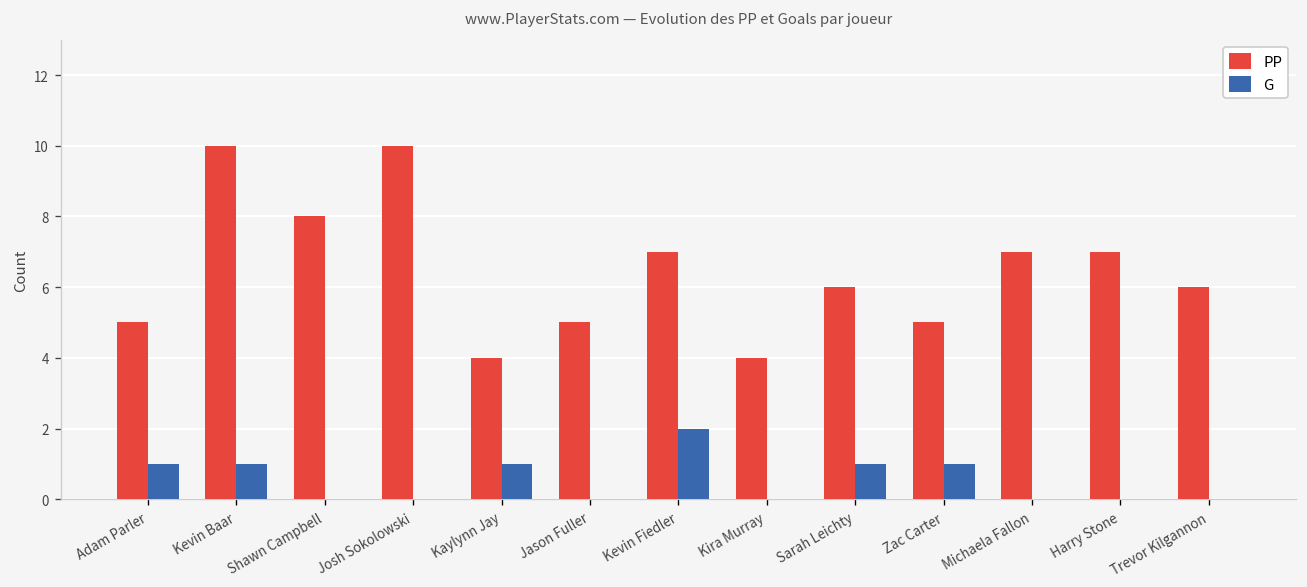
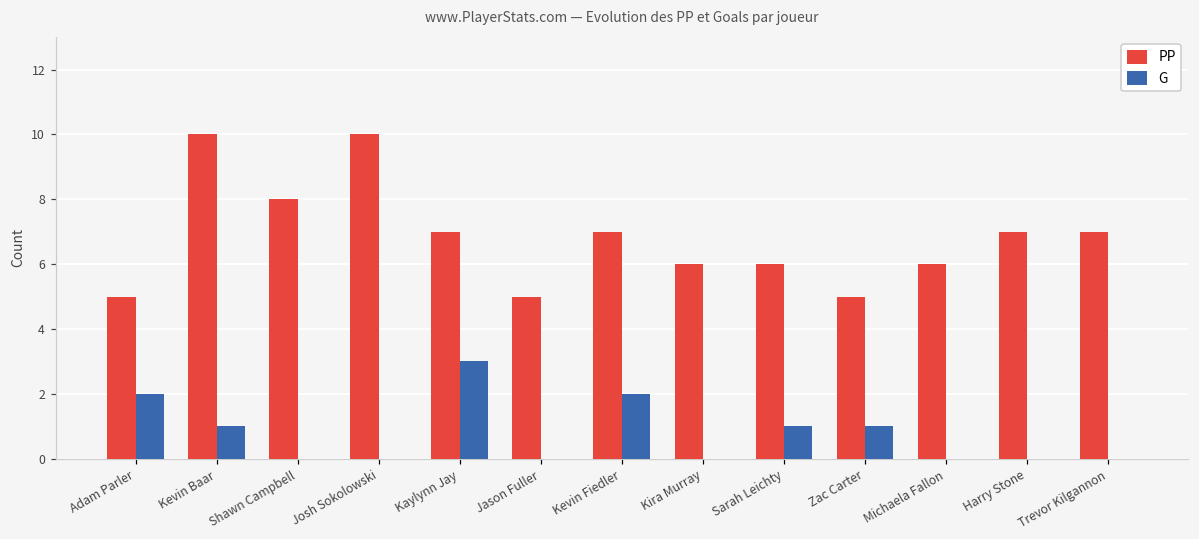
  {
    "PP": {
      "Adam Parler": 5,
      "Kevin Baar": 10,
      "Shawn Campbell": 8,
      "Josh Sokolowski": 10,
-     "Kaylynn Jay": 4,
+     "Kaylynn Jay": 7,
      "Jason Fuller": 5,
      "Kevin Fiedler": 7,
-     "Kira Murray": 4,
+     "Kira Murray": 6,
      "Sarah Leichty": 6,
      "Zac Carter": 5,
-     "Michaela Fallon": 7,
+     "Michaela Fallon": 6,
      "Harry Stone": 7,
-     "Trevor Kilgannon": 6
+     "Trevor Kilgannon": 7
    },
    "G": {
-     "Adam Parler": 1,
+     "Adam Parler": 2,
      "Kevin Baar": 1,
      "Shawn Campbell": 0,
      "Josh Sokolowski": 0,
-     "Kaylynn Jay": 1,
+     "Kaylynn Jay": 3,
      "Jason Fuller": 0,
      "Kevin Fiedler": 2,
      "Kira Murray": 0,
      "Sarah Leichty": 1,
      "Zac Carter": 1,
      "Michaela Fallon": 0,
      "Harry Stone": 0,
      "Trevor Kilgannon": 0
    }
  }
